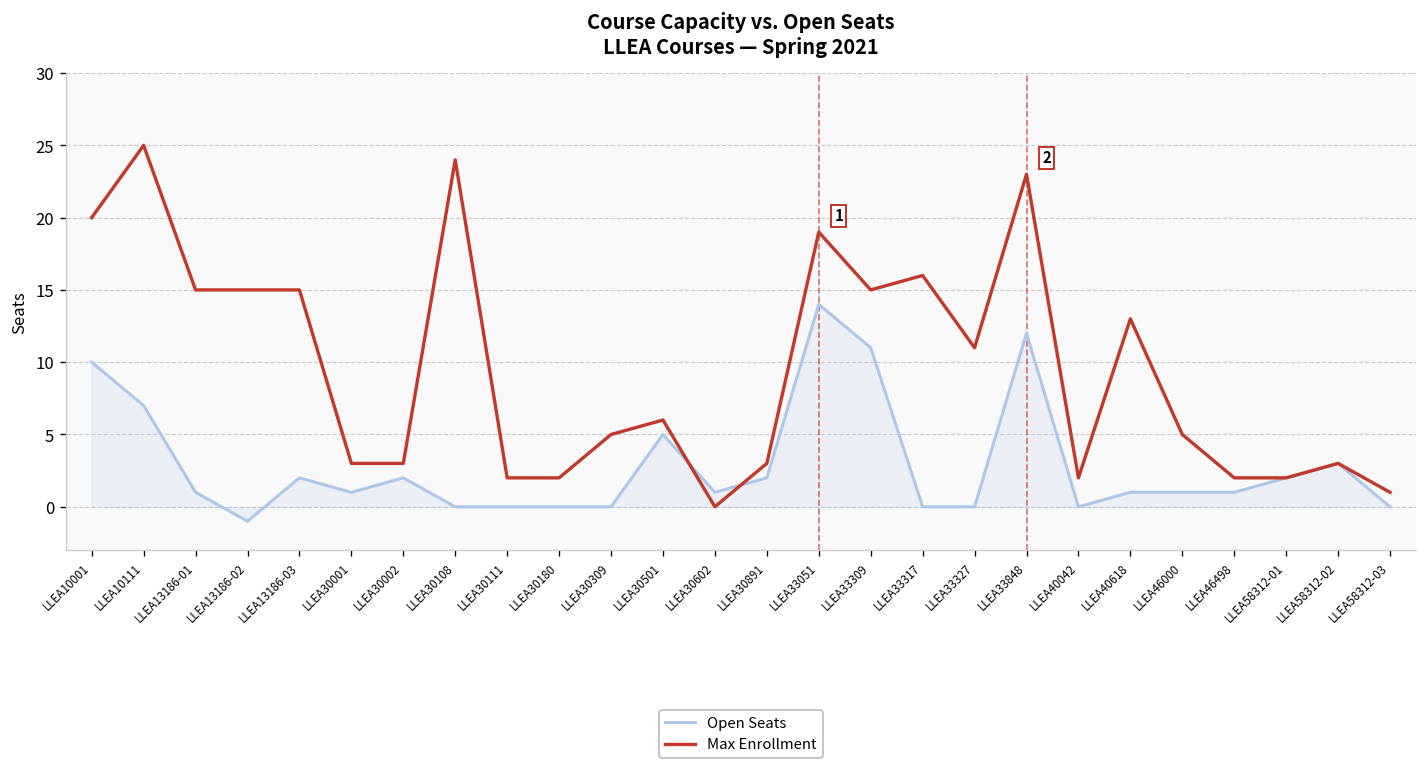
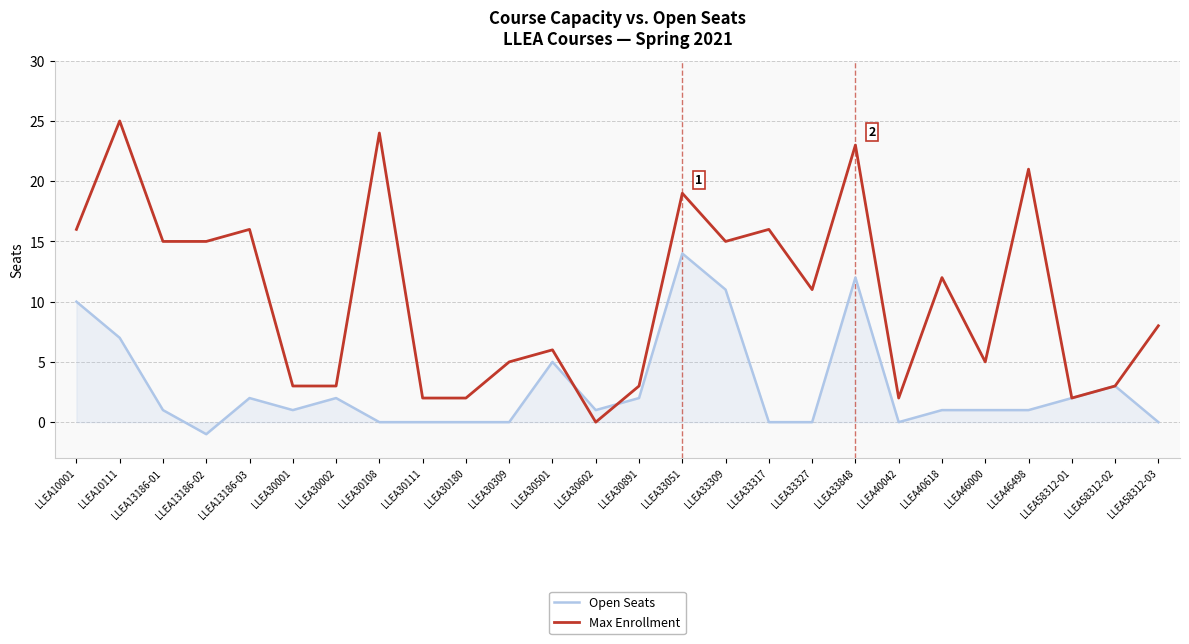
  {
    "Max Enrollment": {
-     "LLEA10001": 20,
+     "LLEA10001": 16,
      "LLEA10111": 25,
      "LLEA13186-01": 15,
      "LLEA13186-02": 15,
-     "LLEA13186-03": 15,
+     "LLEA13186-03": 16,
      "LLEA30001": 3,
      "LLEA30002": 3,
      "LLEA30108": 24,
      "LLEA30111": 2,
      "LLEA30180": 2,
      "LLEA30309": 5,
      "LLEA30501": 6,
      "LLEA30602": 0,
      "LLEA30891": 3,
      "LLEA33309": 15,
      "LLEA33317": 16,
      "LLEA33327": 11,
      "LLEA40042": 2,
-     "LLEA40618": 13,
+     "LLEA40618": 12,
      "LLEA46000": 5,
-     "LLEA46498": 2,
-     "LLEA58312-03": 1
+     "LLEA46498": 21,
+     "LLEA58312-03": 8
    }
  }
